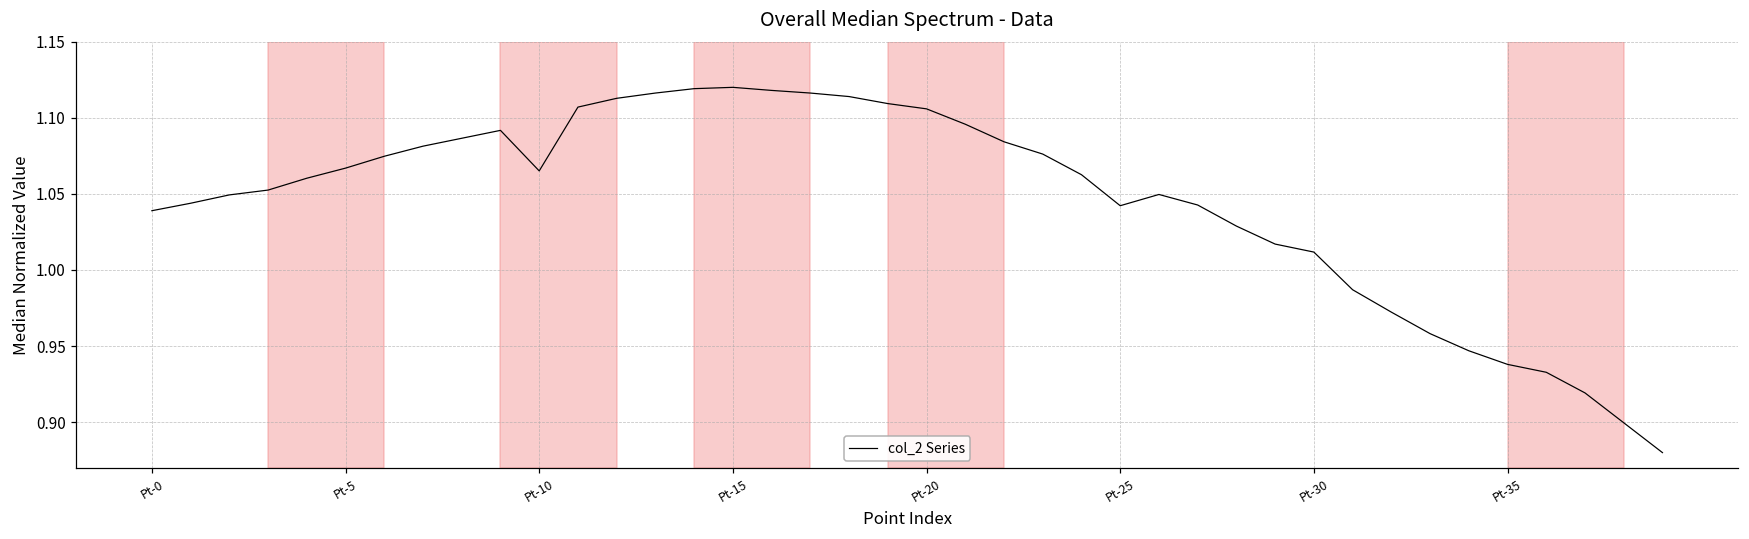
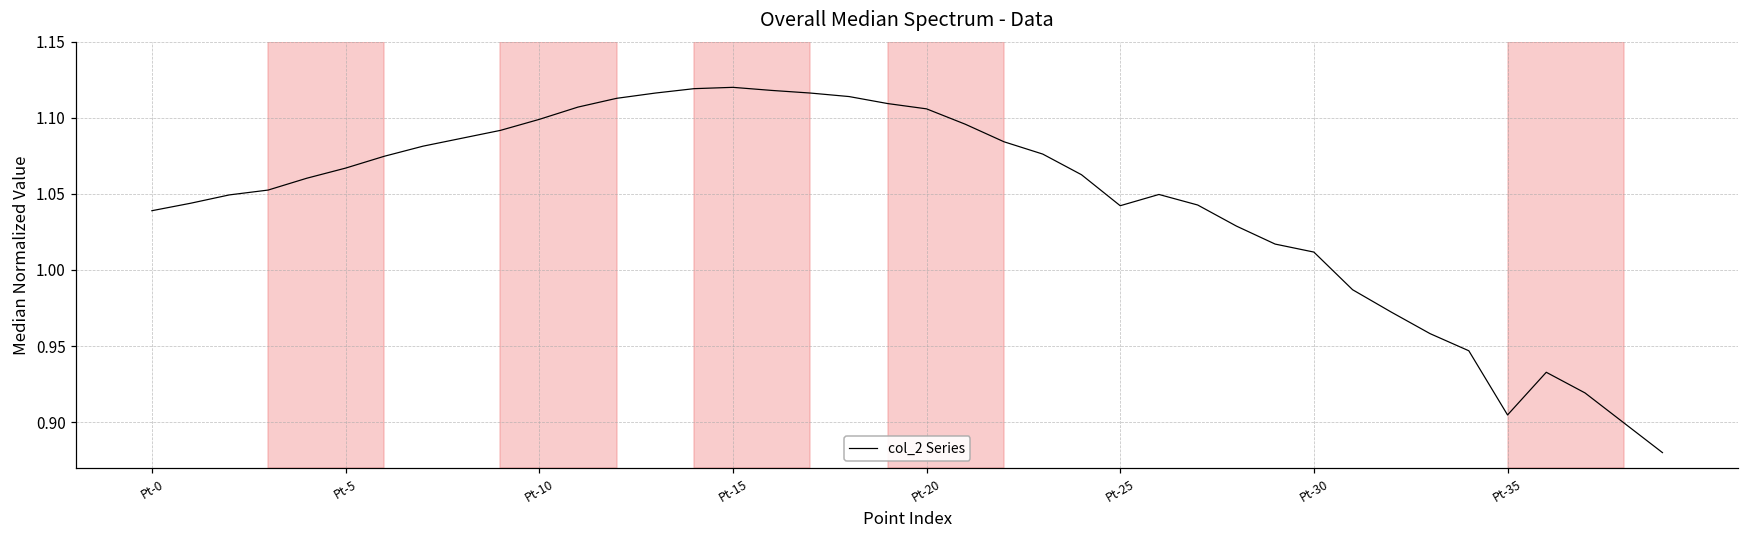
  {
    "Pt-0": 1.039,
    "Pt-5": 1.067,
-   "Pt-10": 1.065,
+   "Pt-10": 1.099,
    "Pt-15": 1.120,
    "Pt-20": 1.106,
    "Pt-25": 1.042,
    "Pt-30": 1.012,
-   "Pt-35": 0.938
+   "Pt-35": 0.905
  }
